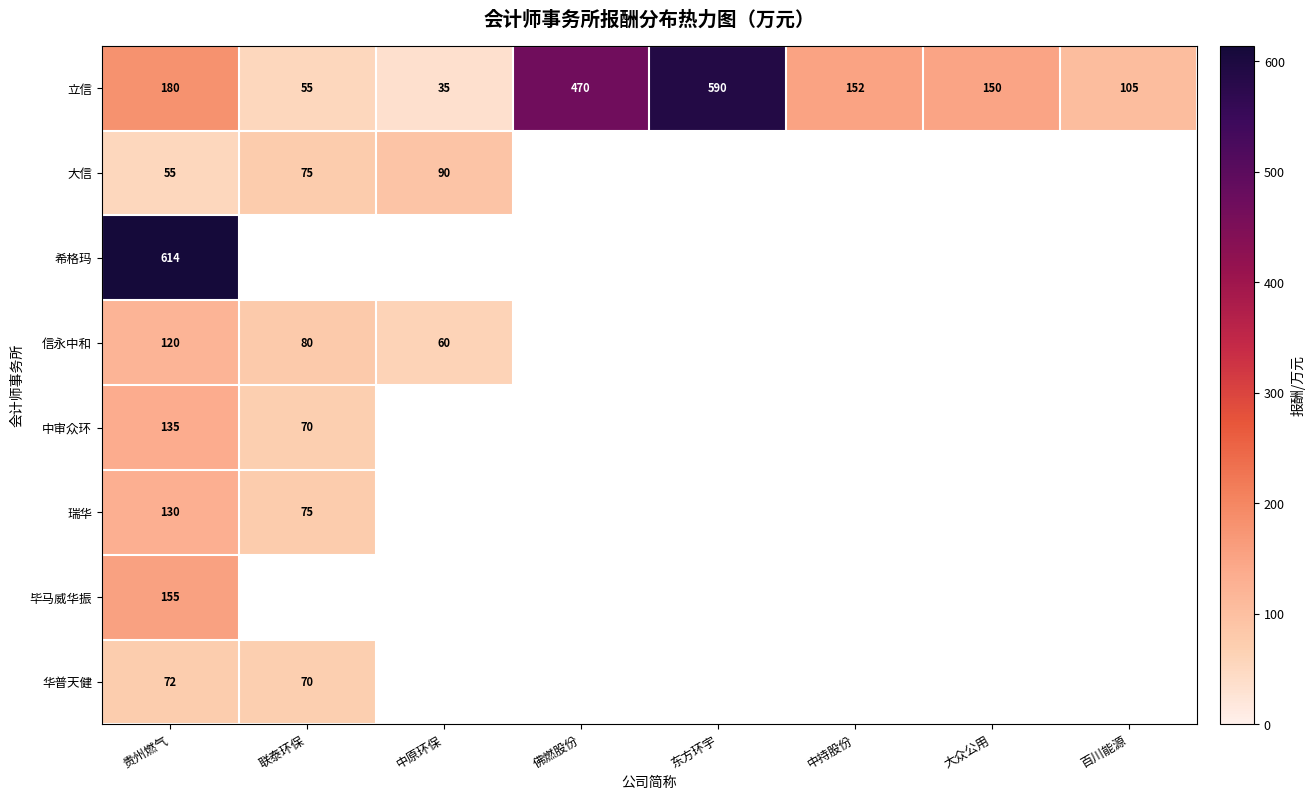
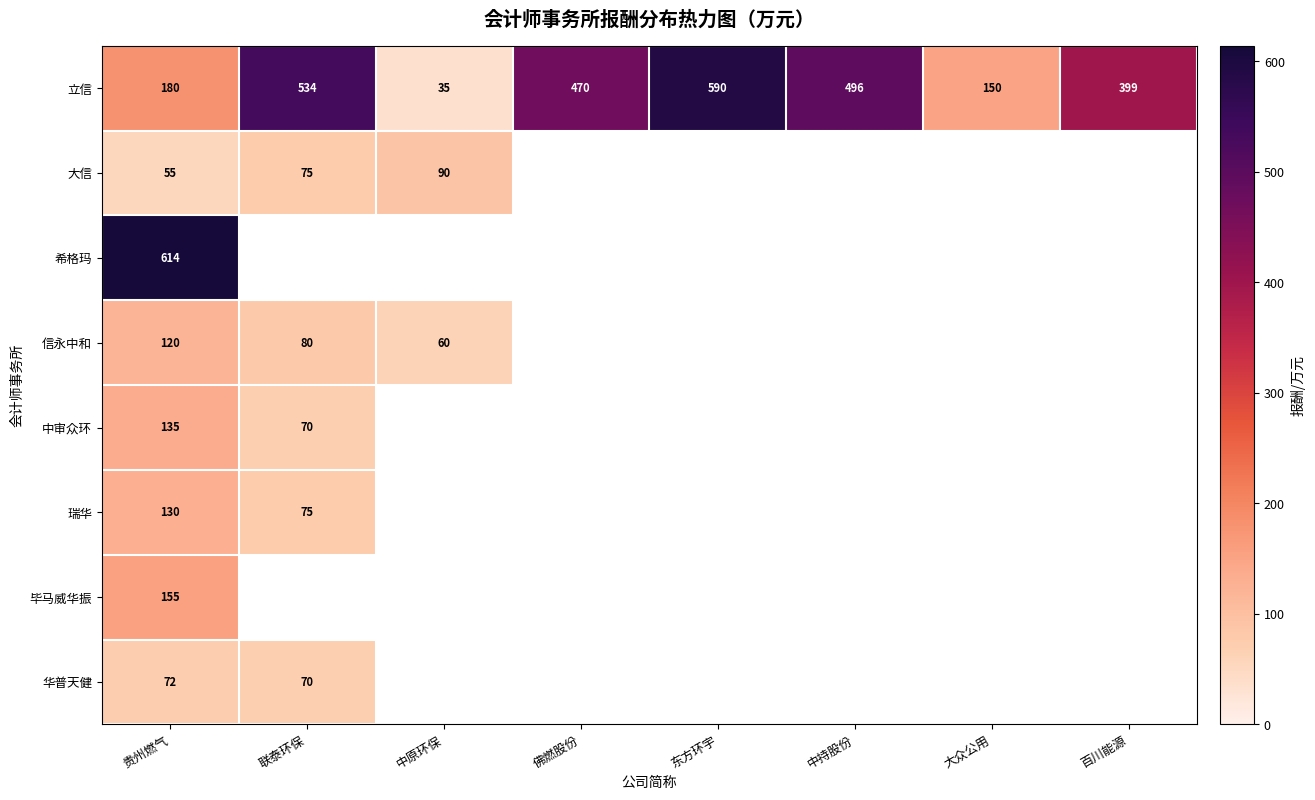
  {
    "立信": {
      "贵州燃气": 180,
-     "联泰环保": 55,
+     "联泰环保": 534,
      "中原环保": 35,
      "佛燃股份": 470,
      "东方环宇": 590,
-     "中持股份": 152,
+     "中持股份": 496,
      "大众公用": 150,
-     "百川能源": 105
+     "百川能源": 399
    },
    "大信": {
      "贵州燃气": 55,
      "联泰环保": 75,
      "中原环保": 90
    },
    "希格玛": {
      "贵州燃气": 614
    },
    "信永中和": {
      "贵州燃气": 120,
      "联泰环保": 80,
      "中原环保": 60
    },
    "中审众环": {
      "贵州燃气": 135,
      "联泰环保": 70
    },
    "瑞华": {
      "贵州燃气": 130,
      "联泰环保": 75
    },
    "毕马威华振": {
      "贵州燃气": 155
    },
    "华普天健": {
      "贵州燃气": 72,
      "联泰环保": 70
    }
  }
